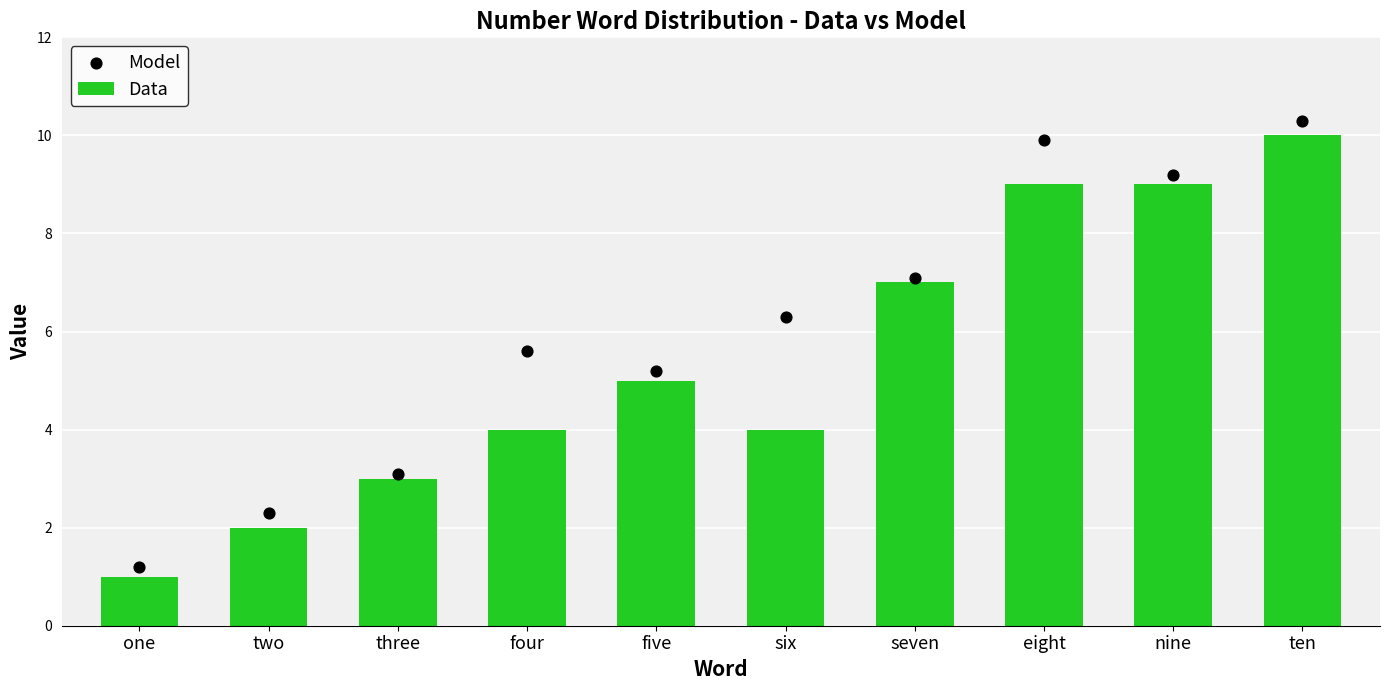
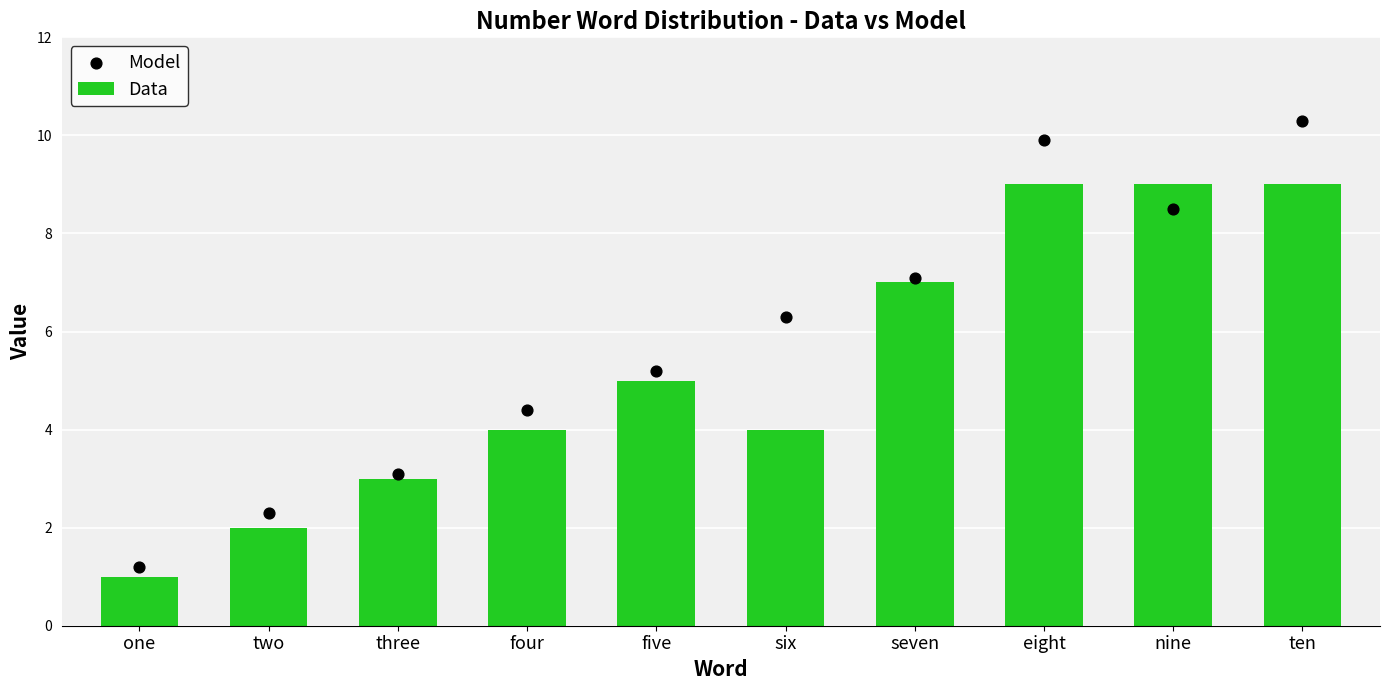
  {
    "Data": {
      "one": 1,
      "two": 2,
      "three": 3,
      "four": 4,
      "five": 5,
      "six": 4,
      "seven": 7,
      "eight": 9,
      "nine": 9,
-     "ten": 10
+     "ten": 9
    },
    "Model": {
-     "four": 5.6,
-     "nine": 9.2
+     "four": 4.4,
+     "nine": 8.5
    }
  }
